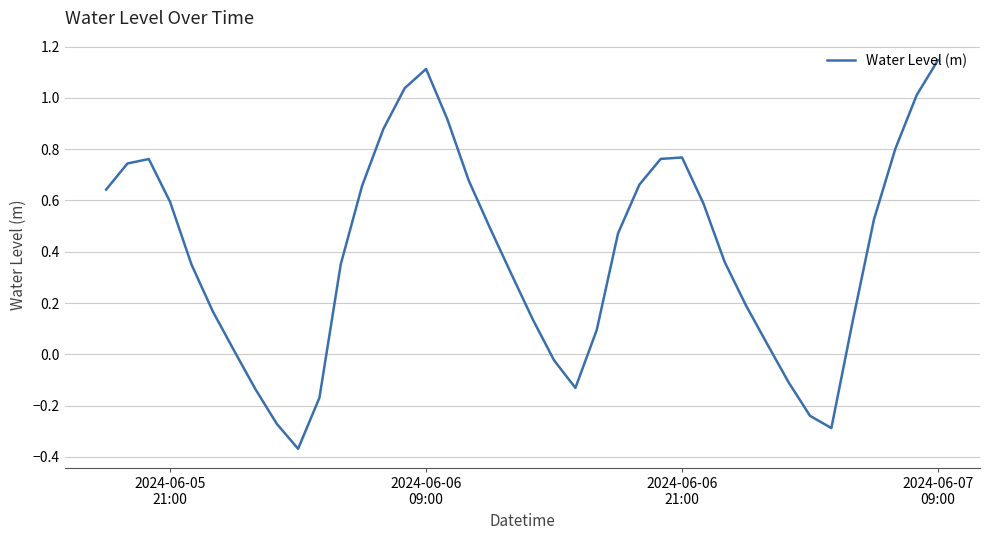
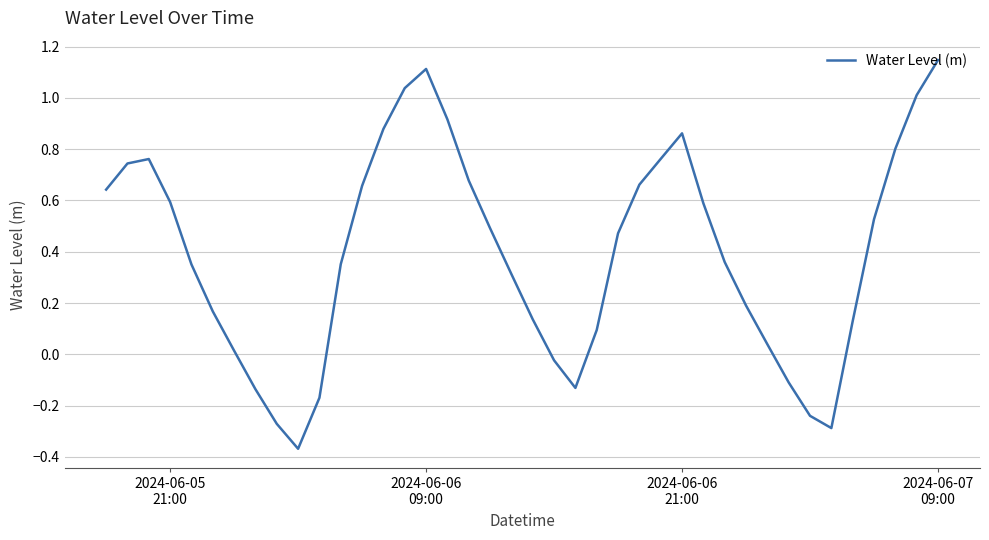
  {
    "2024-06-05 21:00": 0.59,
    "2024-06-06 09:00": 1.11,
-   "2024-06-06 21:00": 0.77,
+   "2024-06-06 21:00": 0.86,
    "2024-06-07 09:00": 1.15
  }
